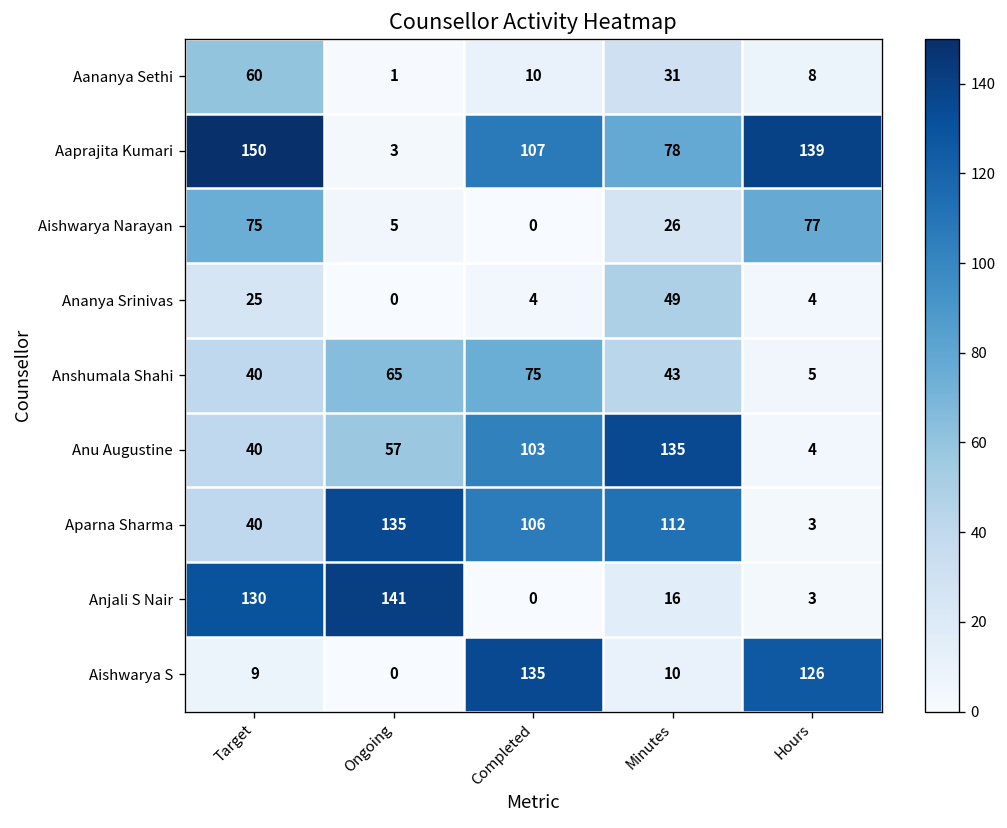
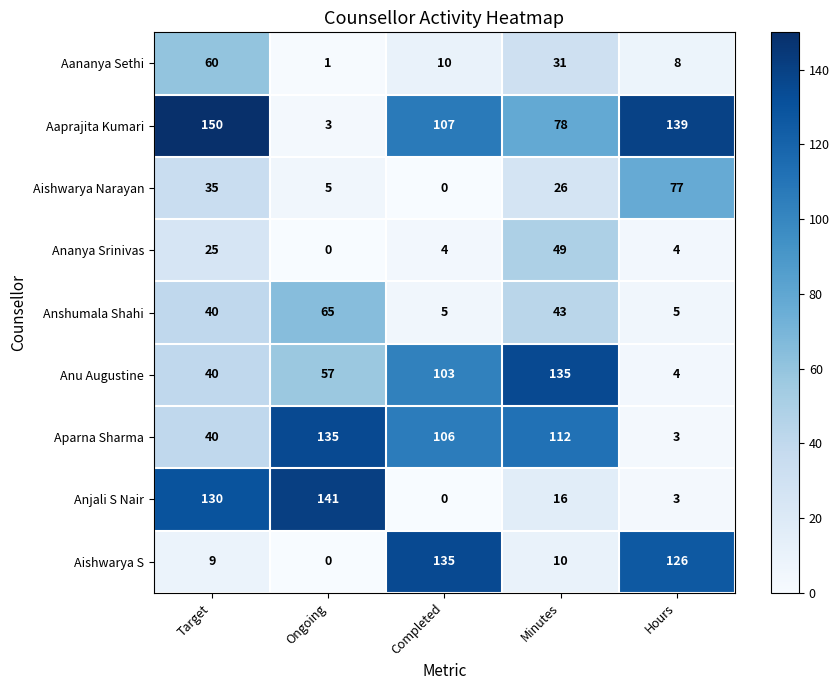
  {
    "Aananya Sethi": {
      "Target": 60,
      "Ongoing": 1,
      "Completed": 10,
      "Minutes": 31,
      "Hours": 8
    },
    "Aaprajita Kumari": {
      "Target": 150,
      "Ongoing": 3,
      "Completed": 107,
      "Minutes": 78,
      "Hours": 139
    },
    "Aishwarya Narayan": {
-     "Target": 75,
+     "Target": 35,
      "Ongoing": 5,
      "Completed": 0,
      "Minutes": 26,
      "Hours": 77
    },
    "Ananya Srinivas": {
      "Target": 25,
      "Ongoing": 0,
      "Completed": 4,
      "Minutes": 49,
      "Hours": 4
    },
    "Anshumala Shahi": {
      "Target": 40,
      "Ongoing": 65,
-     "Completed": 75,
+     "Completed": 5,
      "Minutes": 43,
      "Hours": 5
    },
    "Anu Augustine": {
      "Target": 40,
      "Ongoing": 57,
      "Completed": 103,
      "Minutes": 135,
      "Hours": 4
    },
    "Aparna Sharma": {
      "Target": 40,
      "Ongoing": 135,
      "Completed": 106,
      "Minutes": 112,
      "Hours": 3
    },
    "Anjali S Nair": {
      "Target": 130,
      "Ongoing": 141,
      "Completed": 0,
      "Minutes": 16,
      "Hours": 3
    },
    "Aishwarya S": {
      "Target": 9,
      "Ongoing": 0,
      "Completed": 135,
      "Minutes": 10,
      "Hours": 126
    }
  }
